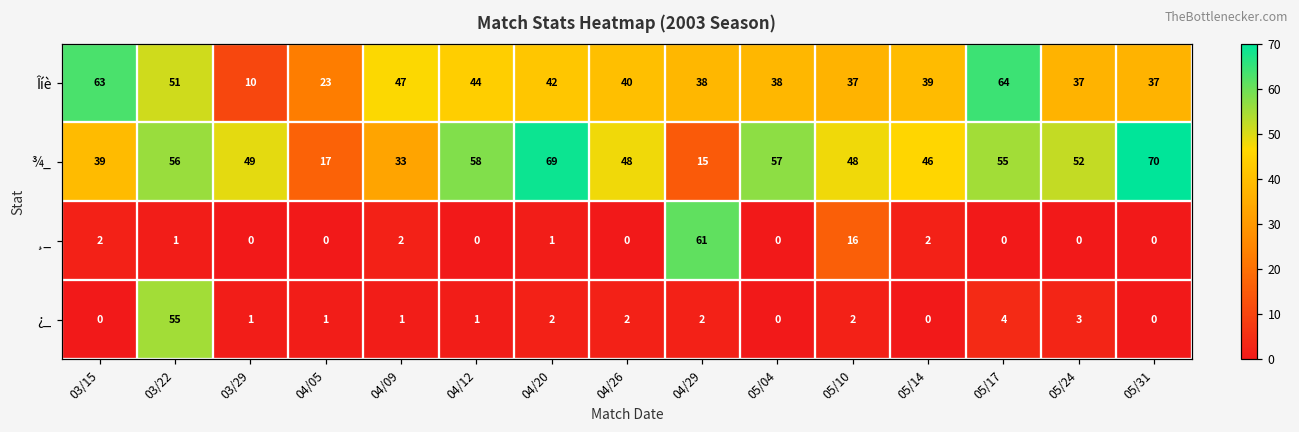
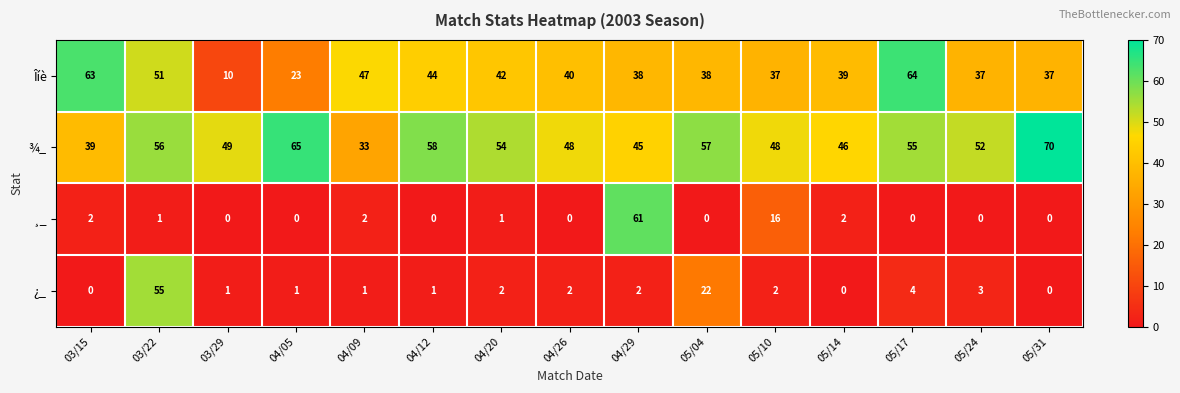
  {
    "Îíè": {
      "03/15": 63,
      "03/22": 51,
      "03/29": 10,
      "04/05": 23,
      "04/09": 47,
      "04/12": 44,
      "04/20": 42,
      "04/26": 40,
      "04/29": 38,
      "05/04": 38,
      "05/10": 37,
      "05/14": 39,
      "05/17": 64,
      "05/24": 37,
      "05/31": 37
    },
    "¾_": {
      "03/15": 39,
      "03/22": 56,
      "03/29": 49,
-     "04/05": 17,
+     "04/05": 65,
      "04/09": 33,
      "04/12": 58,
-     "04/20": 69,
+     "04/20": 54,
      "04/26": 48,
-     "04/29": 15,
+     "04/29": 45,
      "05/04": 57,
      "05/10": 48,
      "05/14": 46,
      "05/17": 55,
      "05/24": 52,
      "05/31": 70
    },
    "¸_": {
      "03/15": 2,
      "03/22": 1,
      "03/29": 0,
      "04/05": 0,
      "04/09": 2,
      "04/12": 0,
      "04/20": 1,
      "04/26": 0,
      "04/29": 61,
      "05/04": 0,
      "05/10": 16,
      "05/14": 2,
      "05/17": 0,
      "05/24": 0,
      "05/31": 0
    },
    "¿_": {
      "03/15": 0,
      "03/22": 55,
      "03/29": 1,
      "04/05": 1,
      "04/09": 1,
      "04/12": 1,
      "04/20": 2,
      "04/26": 2,
      "04/29": 2,
-     "05/04": 0,
+     "05/04": 22,
      "05/10": 2,
      "05/14": 0,
      "05/17": 4,
      "05/24": 3,
      "05/31": 0
    }
  }
